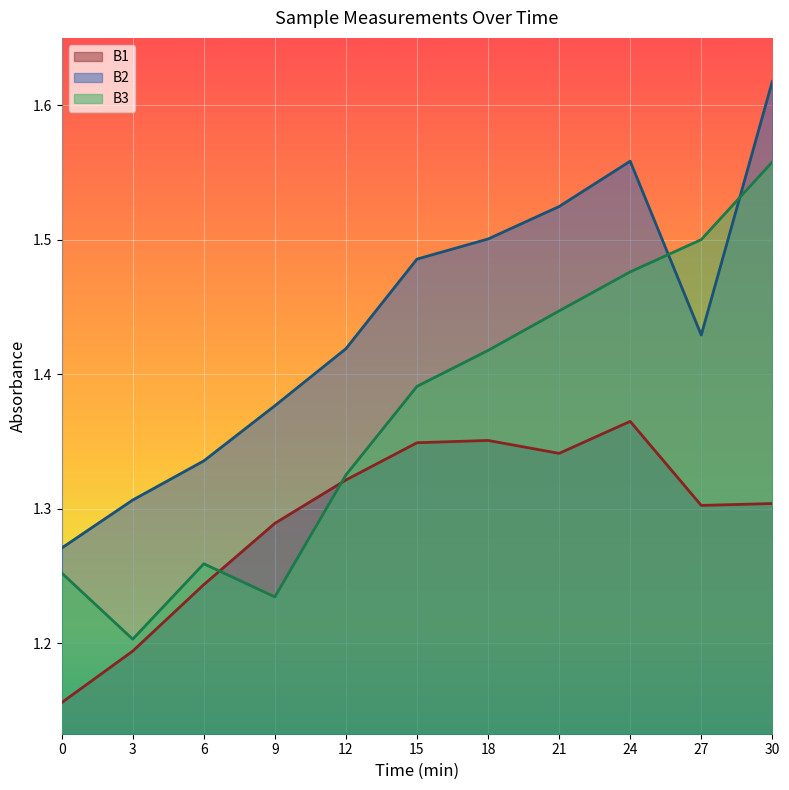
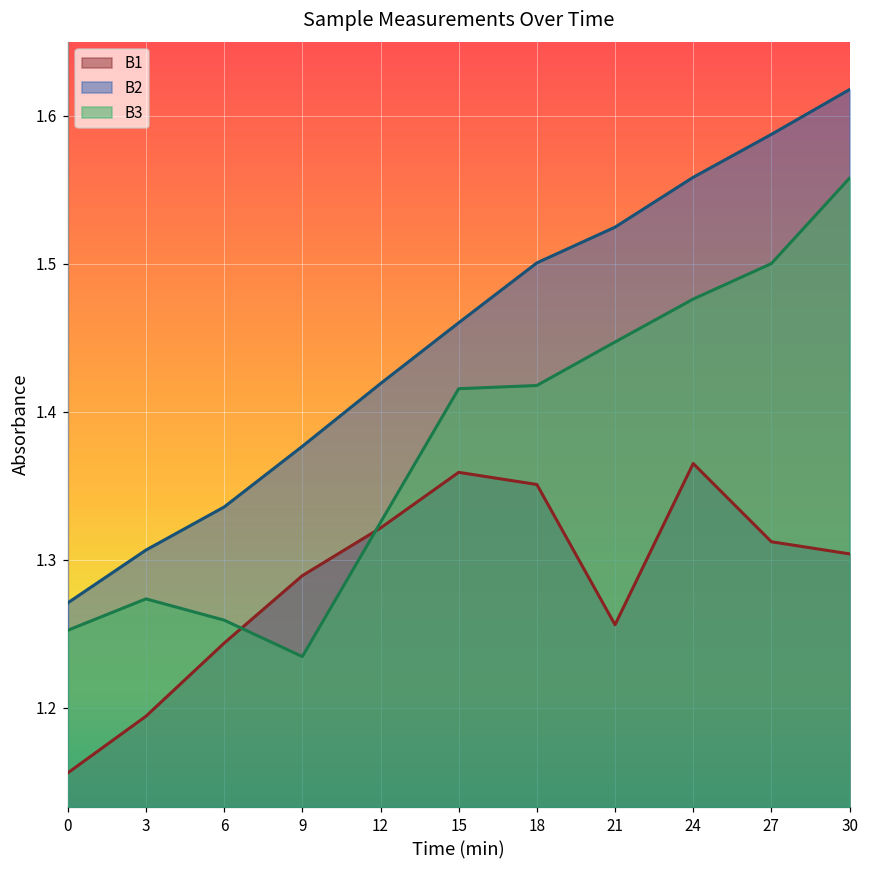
  {
    "B1": {
      "0": 1.156,
      "3": 1.194,
      "6": 1.244,
      "9": 1.289,
      "12": 1.321,
-     "15": 1.349,
+     "15": 1.359,
      "18": 1.351,
-     "21": 1.341,
+     "21": 1.256,
      "24": 1.365,
-     "27": 1.303,
+     "27": 1.312,
      "30": 1.304
    },
    "B2": {
      "0": 1.271,
      "3": 1.306,
      "6": 1.336,
      "9": 1.377,
      "12": 1.419,
-     "15": 1.486,
+     "15": 1.460,
      "18": 1.501,
      "21": 1.525,
      "24": 1.558,
-     "27": 1.429,
+     "27": 1.587,
      "30": 1.618
    },
    "B3": {
      "0": 1.252,
-     "3": 1.203,
+     "3": 1.273,
      "6": 1.259,
      "9": 1.235,
      "12": 1.325,
-     "15": 1.391,
+     "15": 1.416,
      "18": 1.418,
      "21": 1.447,
      "24": 1.476,
      "27": 1.500,
      "30": 1.558
    }
  }
